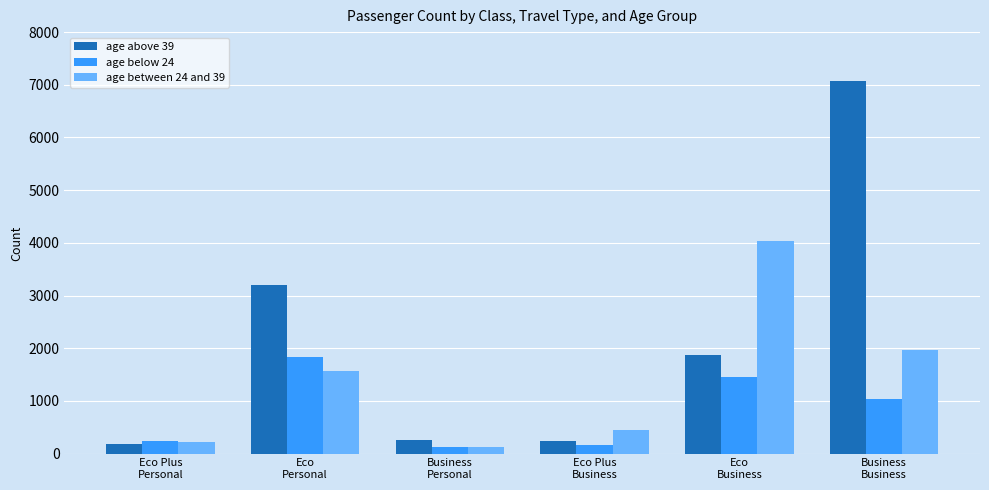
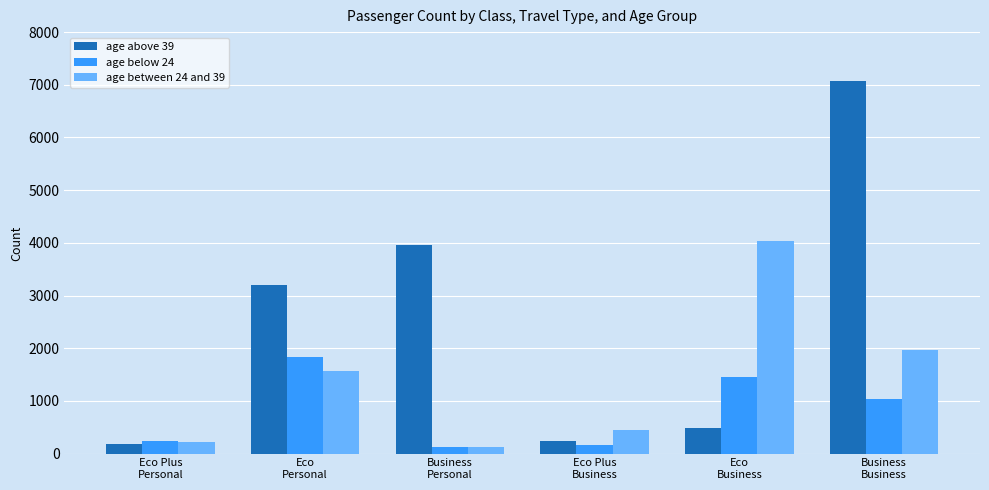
  {
    "age above 39": {
      "Eco Plus Personal": 200,
      "Eco Personal": 3200,
-     "Business Personal": 300,
+     "Business Personal": 4000,
      "Eco Plus Business": 200,
-     "Eco Business": 1900,
+     "Eco Business": 500,
      "Business Business": 7100
    }
  }
